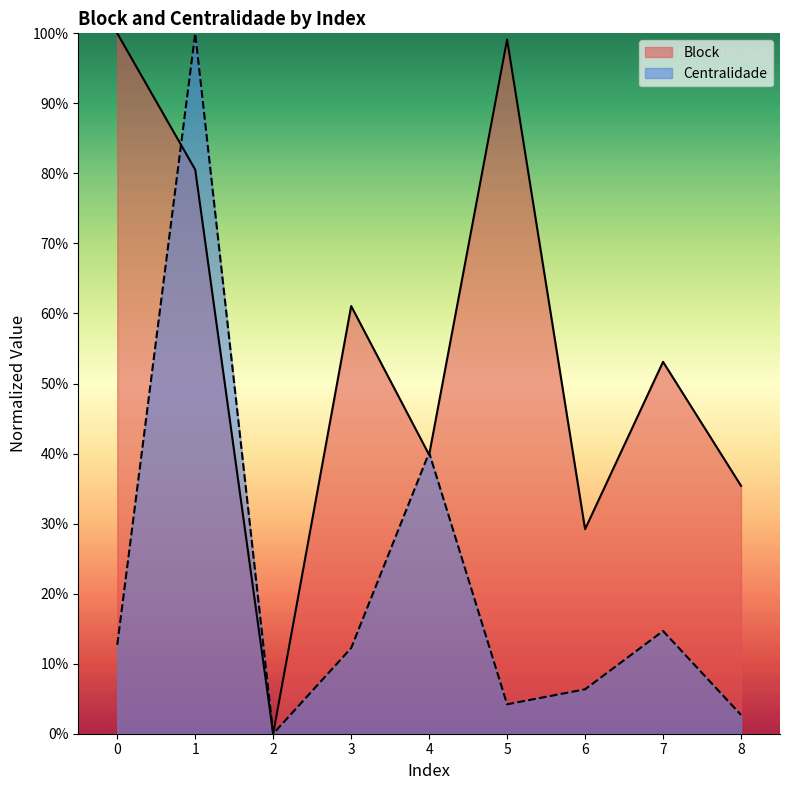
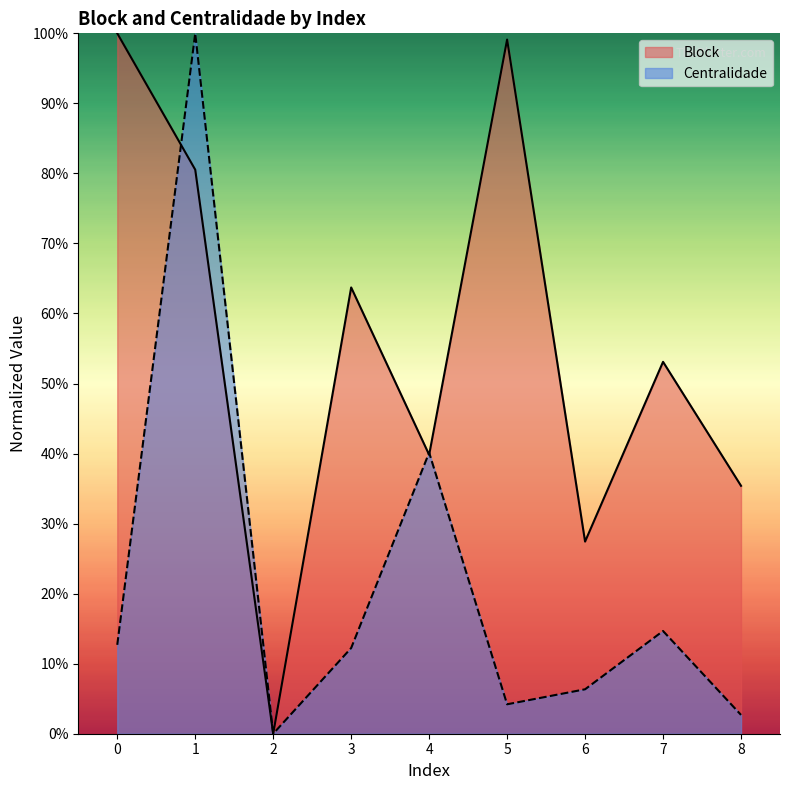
  {
    "Block": {
      "0": "100%",
      "1": "81%",
-     "3": "61%",
+     "3": "64%",
      "5": "99%",
-     "6": "29%",
+     "6": "27%",
      "7": "53%",
      "8": "35%"
    },
    "Centralidade": {
      "0": "13%",
      "1": "100%",
      "3": "12%",
      "5": "4%",
      "6": "6%",
      "7": "15%",
      "8": "3%"
    }
  }
